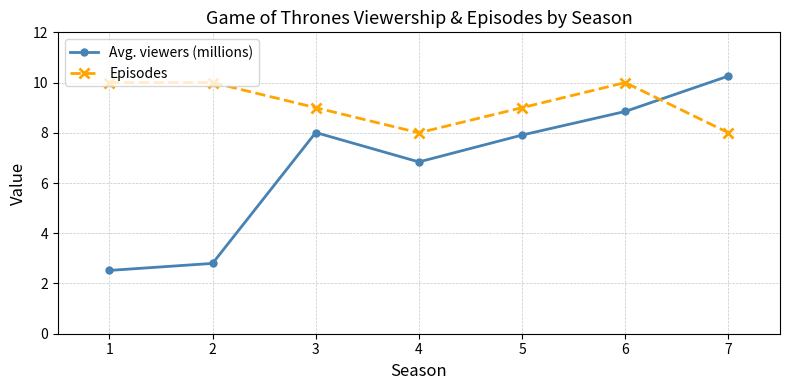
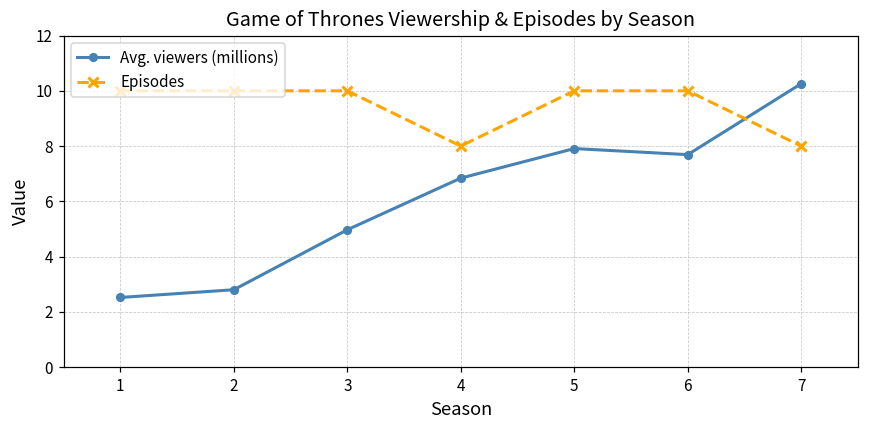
  {
    "Avg. viewers (millions)": {
      "1": 2.5,
      "2": 2.8,
-     "3": 8.0,
+     "3": 5.0,
      "4": 6.8,
      "5": 7.9,
-     "6": 8.9,
+     "6": 7.7,
      "7": 10.3
    },
    "Episodes": {
-     "3": 9,
+     "3": 10,
      "4": 8,
-     "5": 9,
+     "5": 10,
      "6": 10,
      "7": 8
    }
  }
